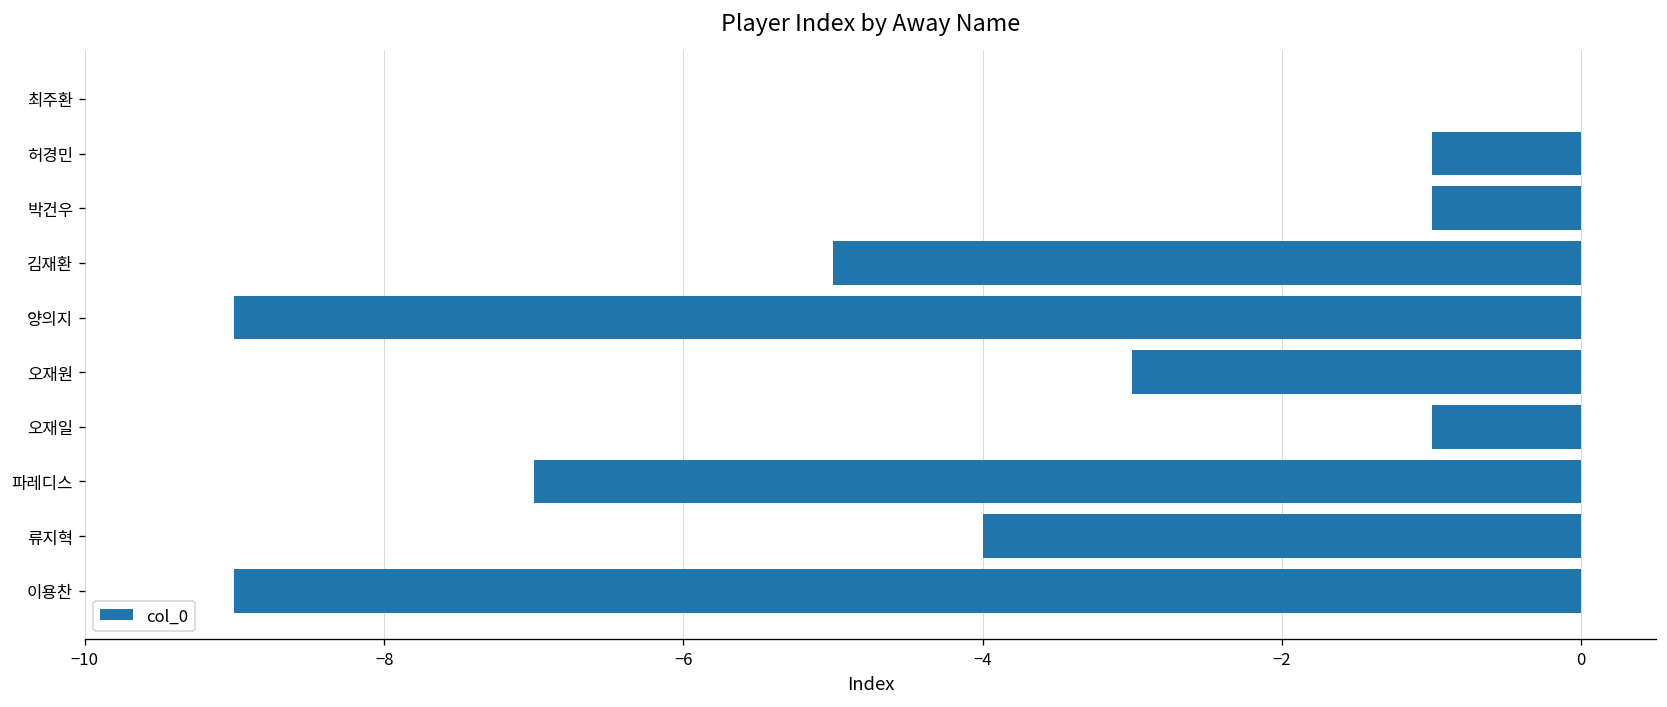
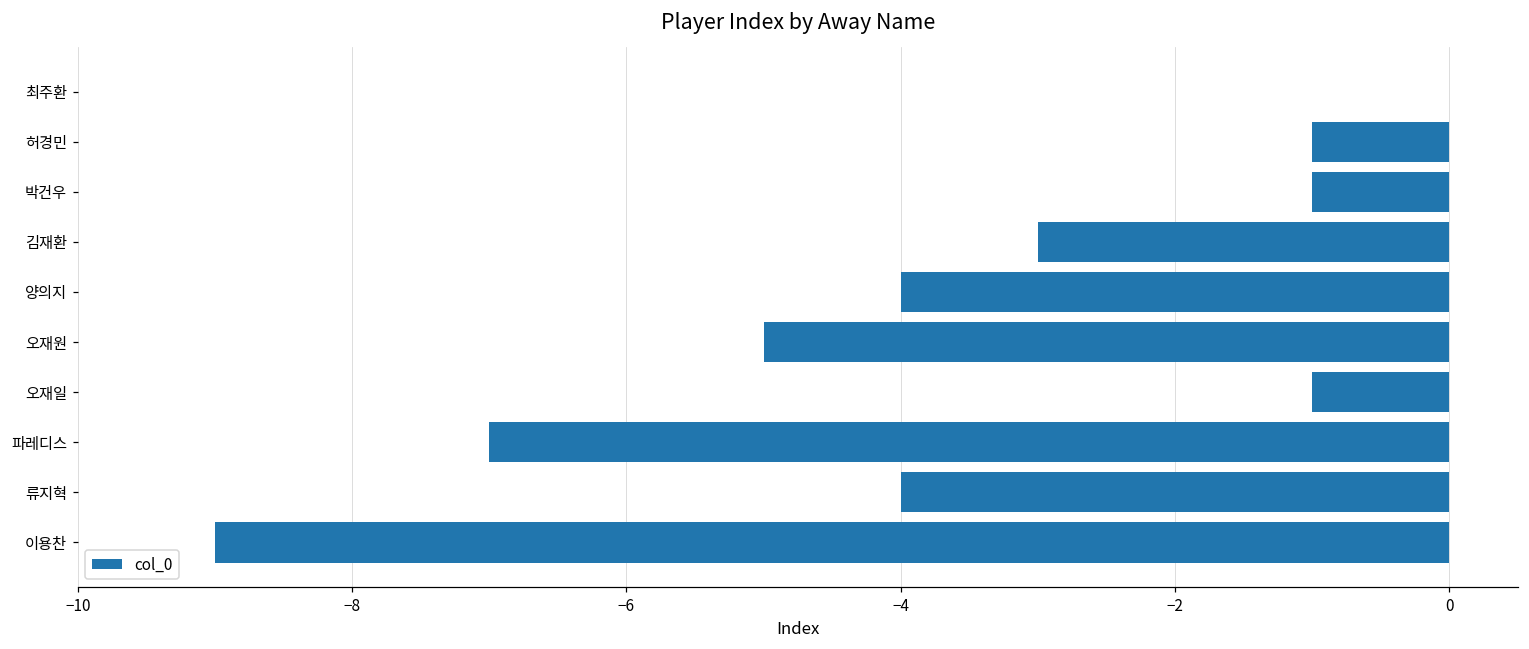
  {
    "최주환": 0.00,
    "허경민": -1.00,
    "박건우": -1.00,
-   "김재환": -5.00,
-   "양의지": -9.00,
-   "오재원": -3.00,
+   "김재환": -3.00,
+   "양의지": -4.00,
+   "오재원": -5.00,
    "오재일": -1.00,
    "파레디스": -7.00,
    "류지혁": -4.00,
    "이용찬": -9.00
  }
